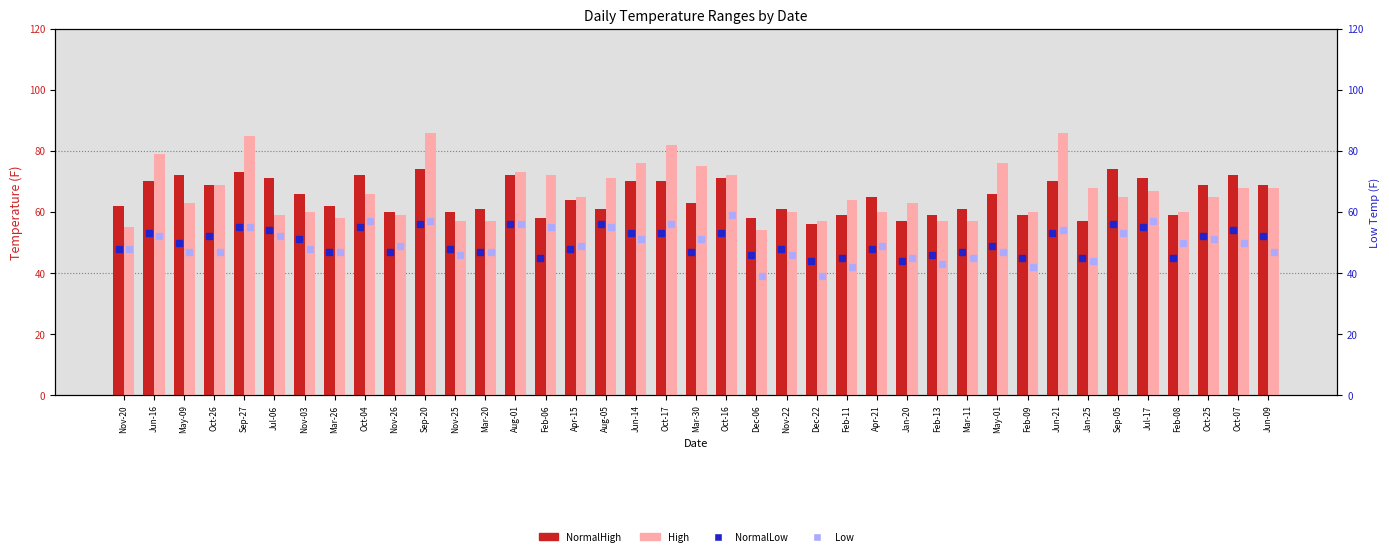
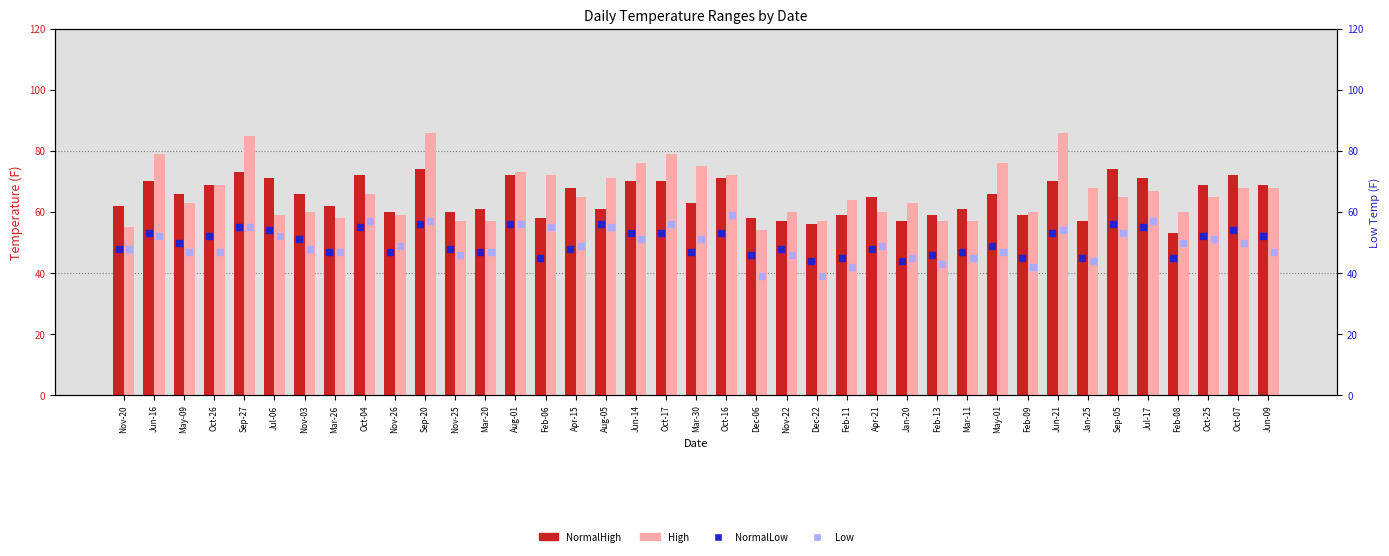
  {
    "NormalHigh": {
      "Nov-20": 62,
      "Jun-16": 70,
-     "May-09": 72,
+     "May-09": 66,
      "Oct-26": 69,
      "Sep-27": 73,
      "Jul-06": 71,
      "Nov-03": 66,
      "Mar-26": 62,
      "Oct-04": 72,
      "Nov-26": 60,
      "Sep-20": 74,
      "Nov-25": 60,
      "Mar-20": 61,
      "Aug-01": 72,
      "Feb-06": 58,
-     "Apr-15": 64,
+     "Apr-15": 68,
      "Aug-05": 61,
      "Jun-14": 70,
      "Oct-17": 70,
      "Mar-30": 63,
      "Oct-16": 71,
      "Dec-06": 58,
-     "Nov-22": 61,
+     "Nov-22": 57,
      "Dec-22": 56,
      "Feb-11": 59,
      "Apr-21": 65,
      "Jan-20": 57,
      "Feb-13": 59,
      "Mar-11": 61,
      "May-01": 66,
      "Feb-09": 59,
      "Jun-21": 70,
      "Jan-25": 57,
      "Sep-05": 74,
      "Jul-17": 71,
-     "Feb-08": 59,
+     "Feb-08": 53,
      "Oct-25": 69,
      "Oct-07": 72,
      "Jun-09": 69
    },
    "High": {
      "Nov-20": 55,
      "Jun-16": 79,
      "May-09": 63,
      "Oct-26": 69,
      "Sep-27": 85,
      "Jul-06": 59,
      "Nov-03": 60,
      "Mar-26": 58,
      "Oct-04": 66,
      "Nov-26": 59,
      "Sep-20": 86,
      "Nov-25": 57,
      "Mar-20": 57,
      "Aug-01": 73,
      "Feb-06": 72,
      "Apr-15": 65,
      "Aug-05": 71,
      "Jun-14": 76,
-     "Oct-17": 82,
+     "Oct-17": 79,
      "Mar-30": 75,
      "Oct-16": 72,
      "Dec-06": 54,
      "Nov-22": 60,
      "Dec-22": 57,
      "Feb-11": 64,
      "Apr-21": 60,
      "Jan-20": 63,
      "Feb-13": 57,
      "Mar-11": 57,
      "May-01": 76,
      "Feb-09": 60,
      "Jun-21": 86,
      "Jan-25": 68,
      "Sep-05": 65,
      "Jul-17": 67,
      "Feb-08": 60,
      "Oct-25": 65,
      "Oct-07": 68,
      "Jun-09": 68
    }
  }
